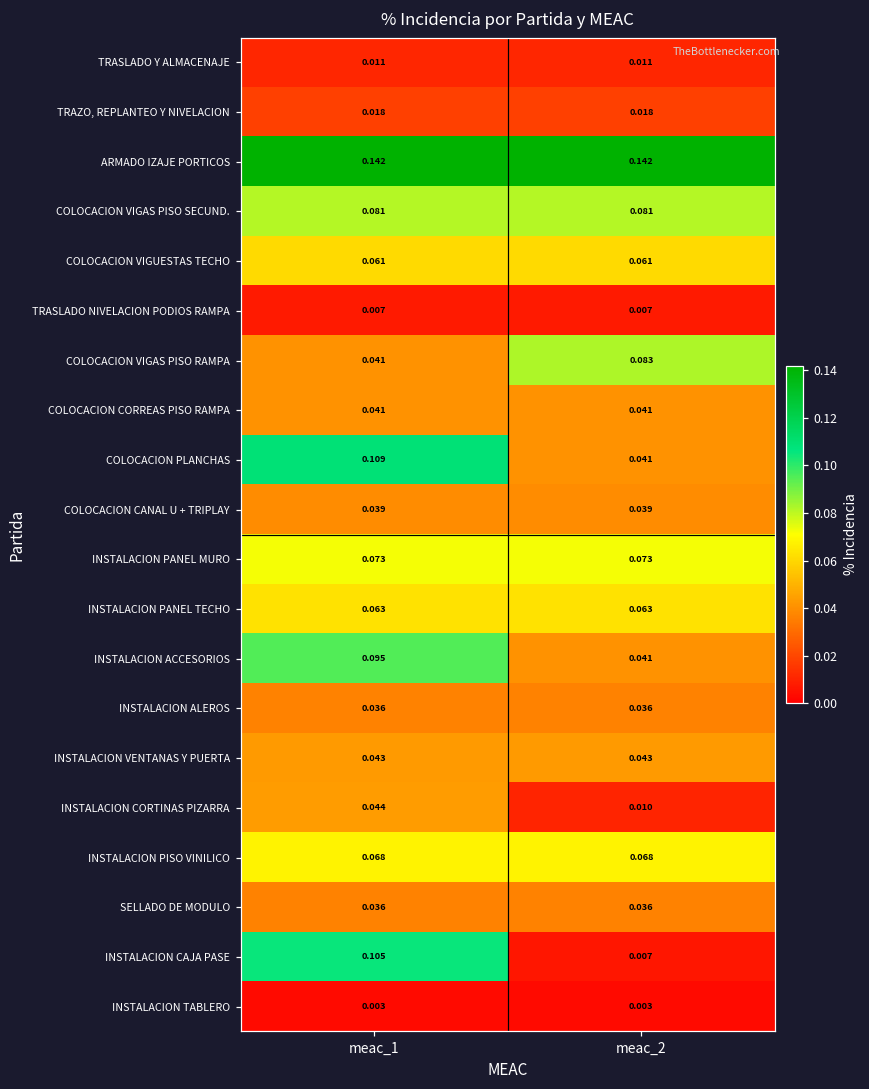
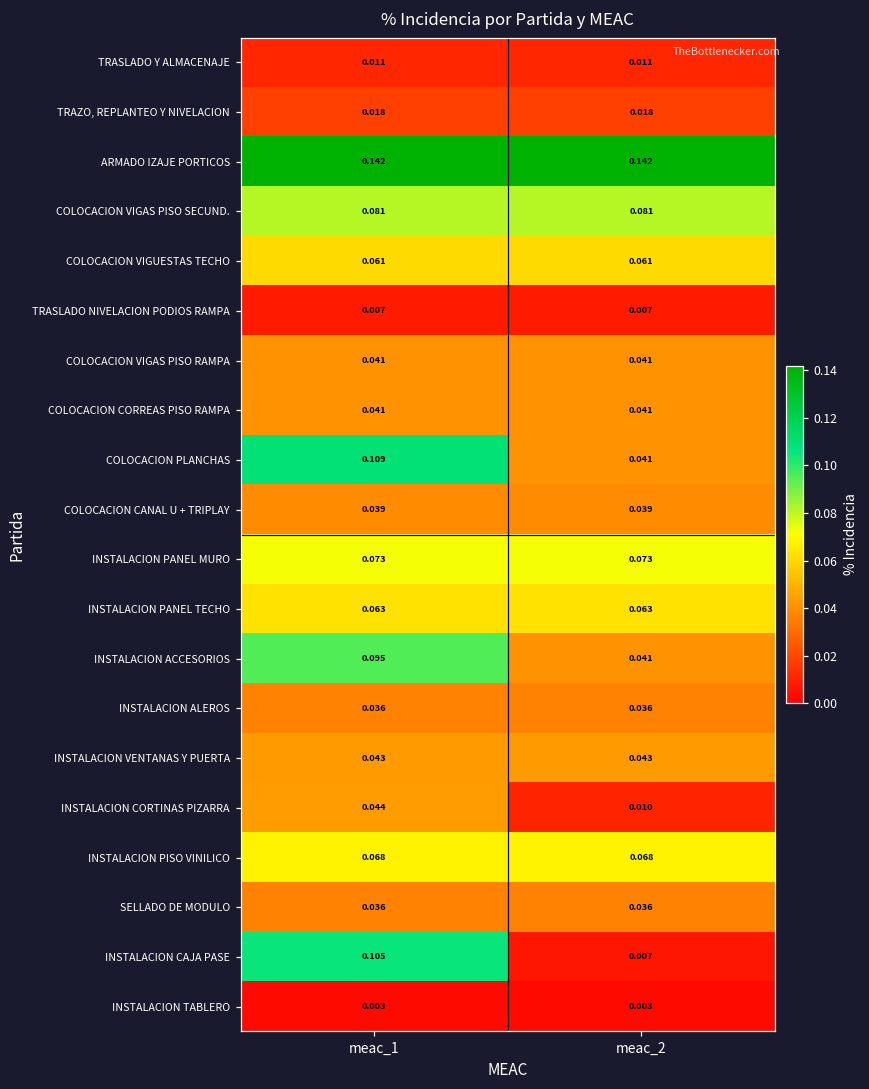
  {
    "TRASLADO Y ALMACENAJE": {
      "meac_1": 0.011
    },
    "TRAZO, REPLANTEO Y NIVELACION": {
      "meac_1": 0.018,
      "meac_2": 0.018
    },
    "ARMADO IZAJE PORTICOS": {
      "meac_1": 0.142,
      "meac_2": 0.142
    },
    "COLOCACION VIGAS PISO SECUND.": {
      "meac_1": 0.081,
      "meac_2": 0.081
    },
    "COLOCACION VIGUESTAS TECHO": {
      "meac_1": 0.061,
      "meac_2": 0.061
    },
    "TRASLADO NIVELACION PODIOS RAMPA": {
      "meac_1": 0.007,
      "meac_2": 0.007
    },
    "COLOCACION VIGAS PISO RAMPA": {
      "meac_1": 0.041,
-     "meac_2": 0.083
+     "meac_2": 0.041
    },
    "COLOCACION CORREAS PISO RAMPA": {
      "meac_1": 0.041,
      "meac_2": 0.041
    },
    "COLOCACION PLANCHAS": {
      "meac_1": 0.109,
      "meac_2": 0.041
    },
    "COLOCACION CANAL U + TRIPLAY": {
      "meac_1": 0.039,
      "meac_2": 0.039
    },
    "INSTALACION PANEL MURO": {
      "meac_1": 0.073,
      "meac_2": 0.073
    },
    "INSTALACION PANEL TECHO": {
      "meac_1": 0.063,
      "meac_2": 0.063
    },
    "INSTALACION ACCESORIOS": {
      "meac_1": 0.095,
      "meac_2": 0.041
    },
    "INSTALACION ALEROS": {
      "meac_1": 0.036,
      "meac_2": 0.036
    },
    "INSTALACION VENTANAS Y PUERTA": {
      "meac_1": 0.043,
      "meac_2": 0.043
    },
    "INSTALACION CORTINAS PIZARRA": {
      "meac_1": 0.044,
      "meac_2": 0.010
    },
    "INSTALACION PISO VINILICO": {
      "meac_1": 0.068,
      "meac_2": 0.068
    },
    "SELLADO DE MODULO": {
      "meac_1": 0.036,
      "meac_2": 0.036
    },
    "INSTALACION CAJA PASE": {
      "meac_1": 0.105,
      "meac_2": 0.007
    },
    "INSTALACION TABLERO": {
      "meac_1": 0.003,
      "meac_2": 0.003
    }
  }
